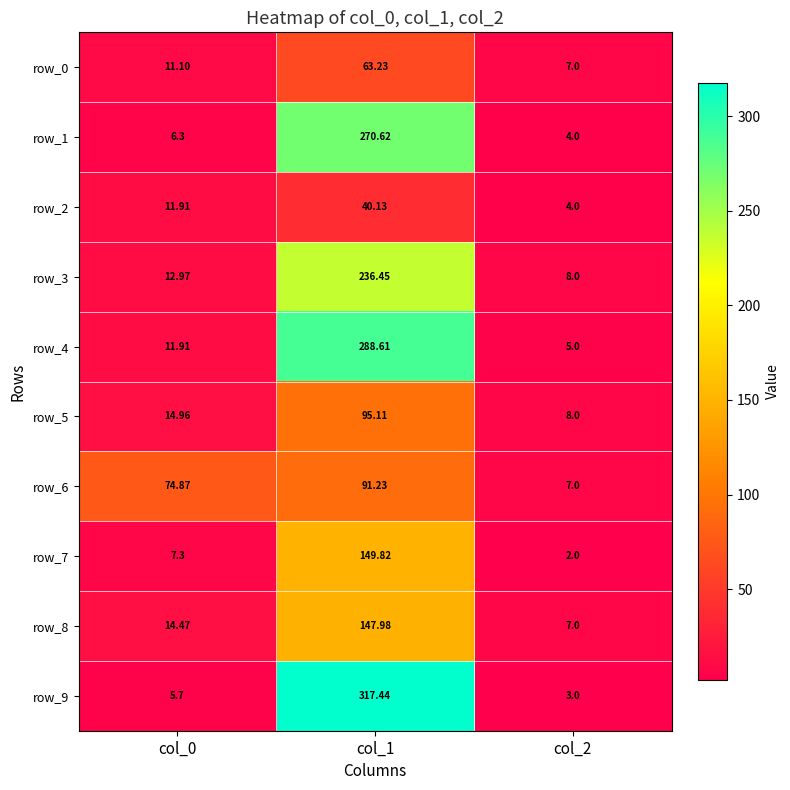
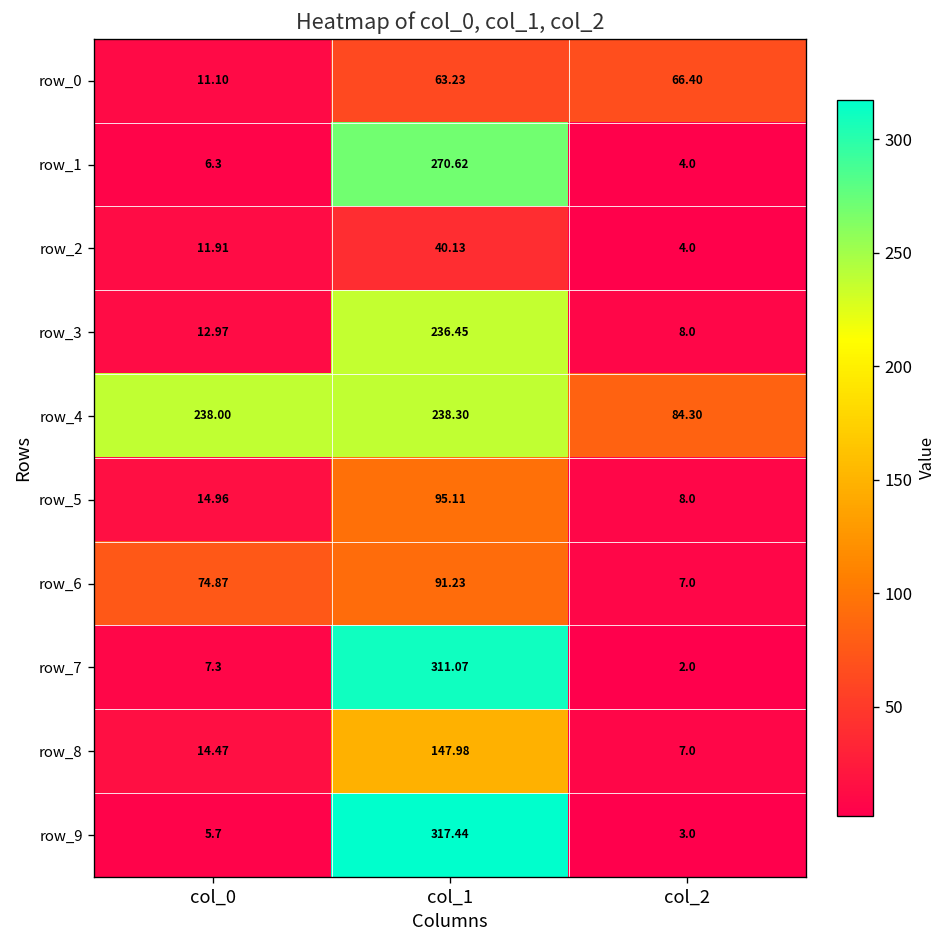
  {
    "row_0": {
      "col_0": 11.10,
      "col_1": 63.23,
-     "col_2": 7.0
+     "col_2": 66.40
    },
    "row_1": {
      "col_0": 6.3,
      "col_1": 270.62,
      "col_2": 4.0
    },
    "row_2": {
      "col_0": 11.91,
      "col_1": 40.13,
      "col_2": 4.0
    },
    "row_3": {
      "col_0": 12.97,
      "col_1": 236.45,
      "col_2": 8.0
    },
    "row_4": {
-     "col_0": 11.91,
-     "col_1": 288.61,
-     "col_2": 5.0
+     "col_0": 238.00,
+     "col_1": 238.30,
+     "col_2": 84.30
    },
    "row_5": {
      "col_0": 14.96,
      "col_1": 95.11,
      "col_2": 8.0
    },
    "row_6": {
      "col_0": 74.87,
      "col_1": 91.23,
      "col_2": 7.0
    },
    "row_7": {
      "col_0": 7.3,
-     "col_1": 149.82,
+     "col_1": 311.07,
      "col_2": 2.0
    },
    "row_8": {
      "col_0": 14.47,
      "col_1": 147.98,
      "col_2": 7.0
    },
    "row_9": {
      "col_0": 5.7,
      "col_1": 317.44,
      "col_2": 3.0
    }
  }
